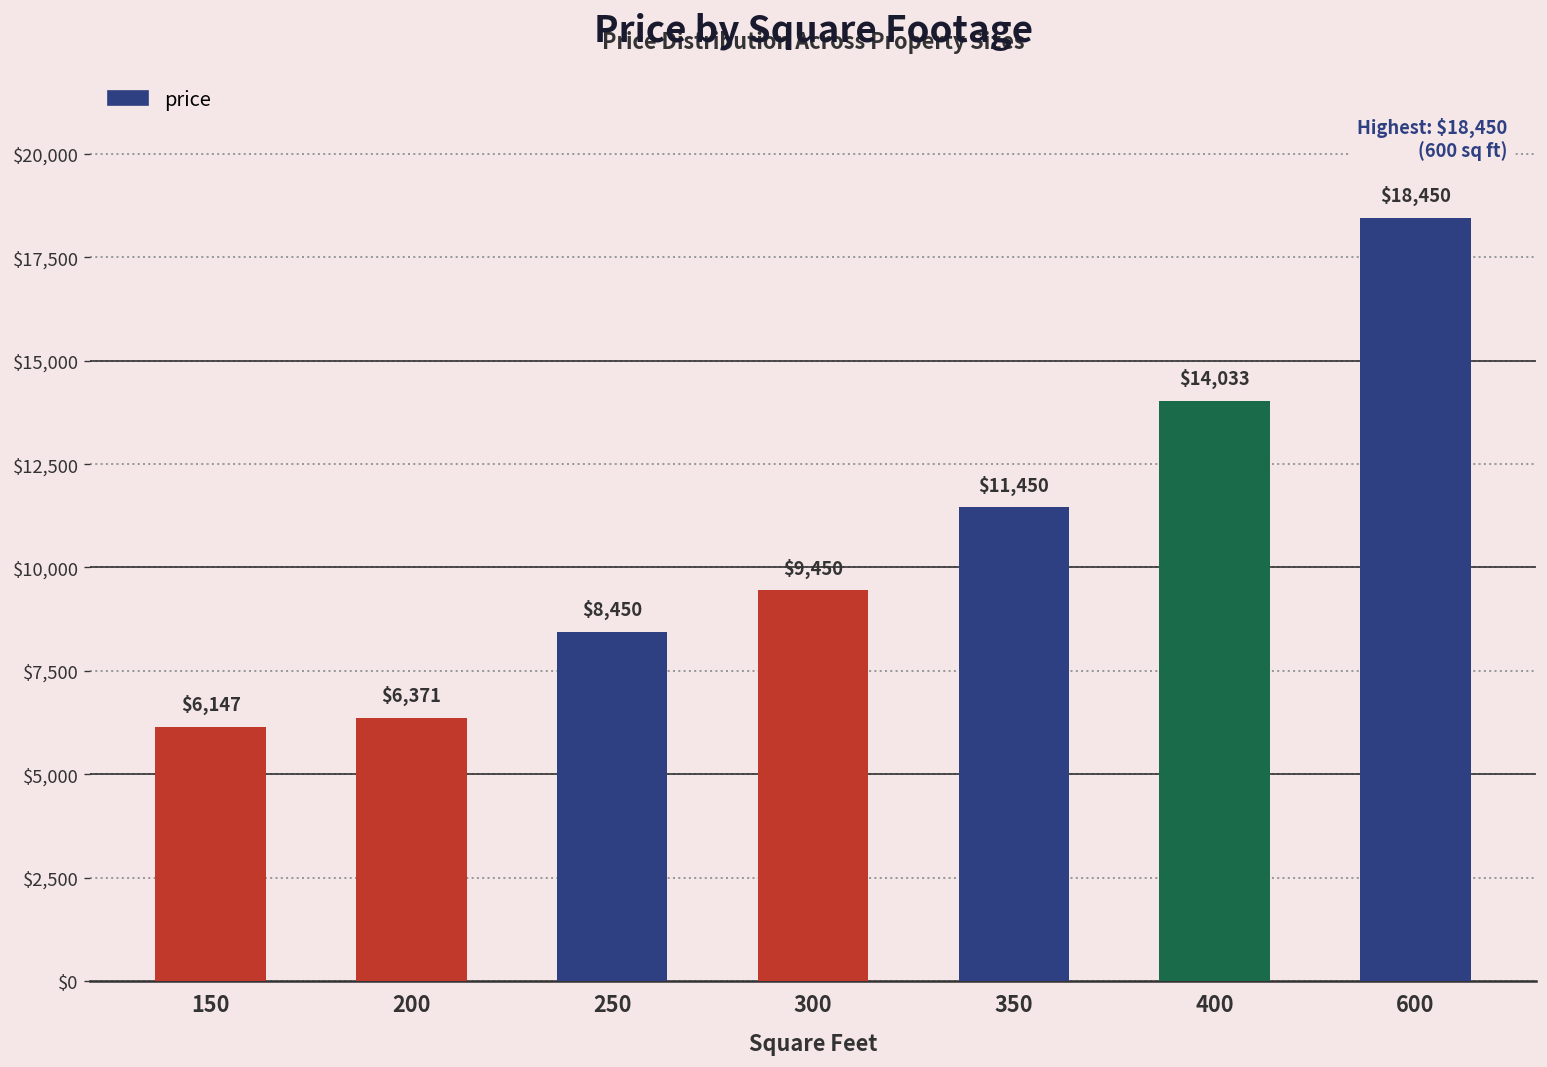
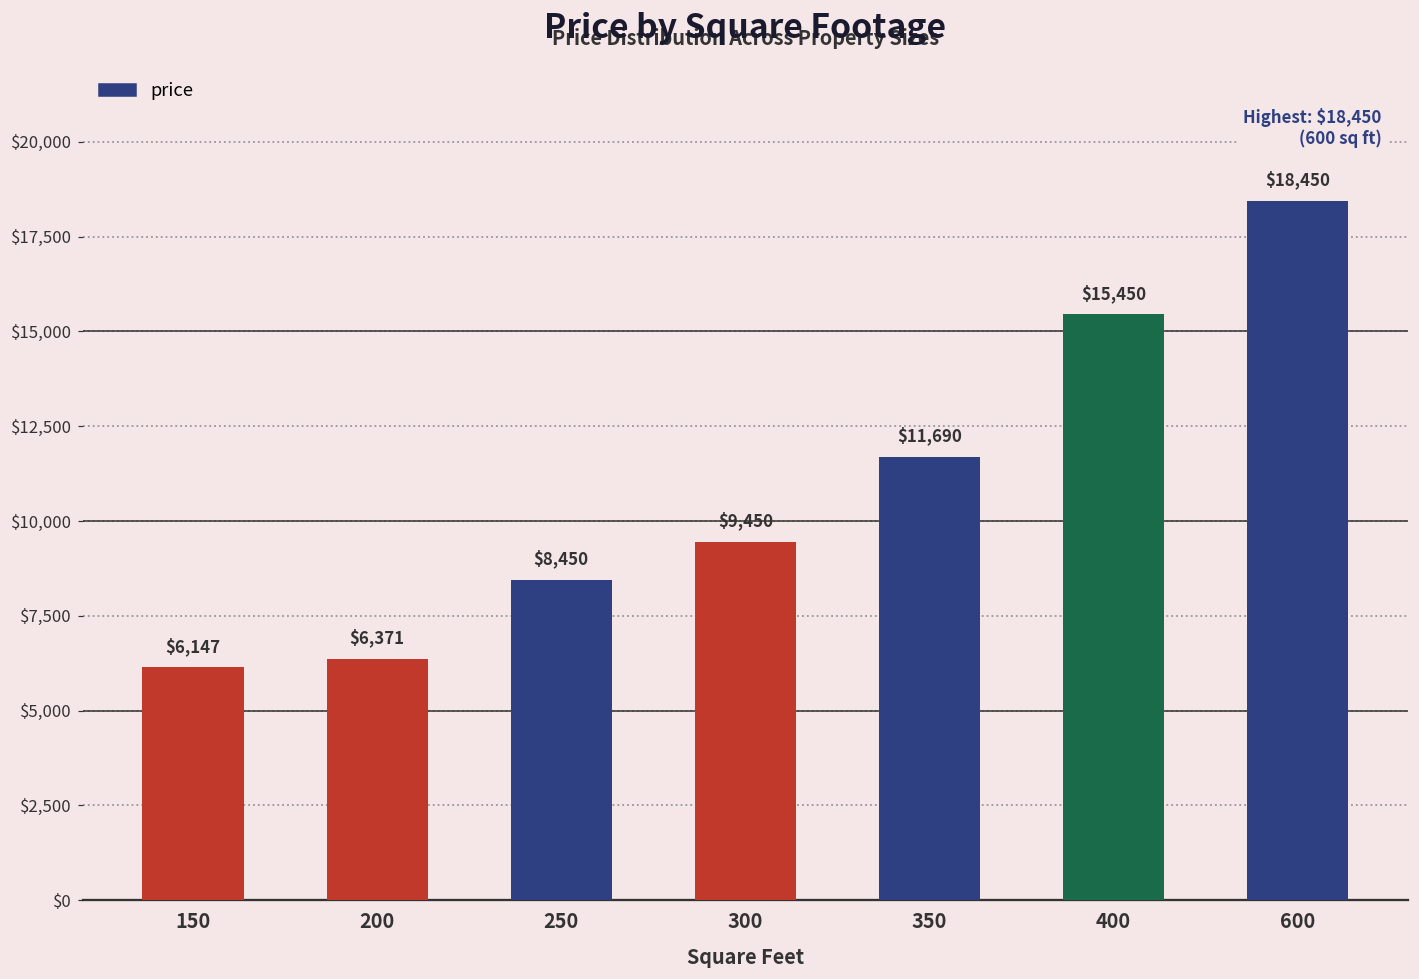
  {
    "150": "$6,147",
    "200": "$6,371",
    "250": "$8,450",
    "300": "$9,450",
-   "350": "$11,450",
-   "400": "$14,033",
+   "350": "$11,690",
+   "400": "$15,450",
    "600": "$18,450"
  }
